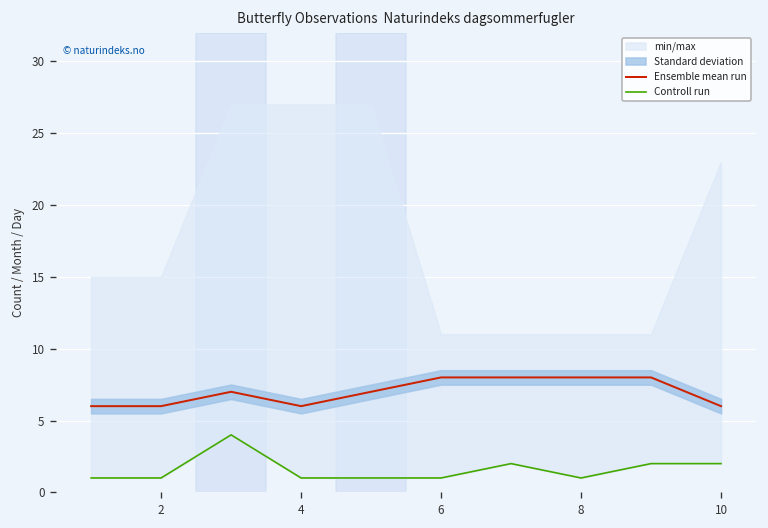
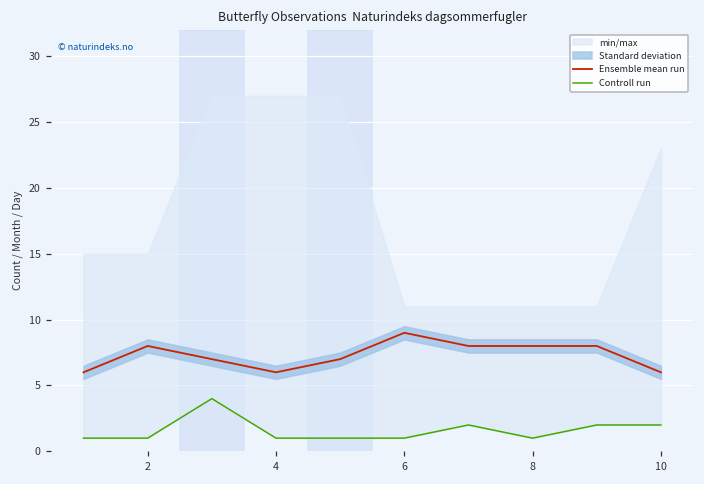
  {
    "Ensemble mean run": {
-     "2": 6,
+     "2": 8,
      "4": 6,
-     "6": 8,
+     "6": 9,
      "8": 8,
      "10": 6
    },
    "Controll run": {
      "2": 1,
      "4": 1,
      "6": 1,
      "8": 1,
      "10": 2
    }
  }
